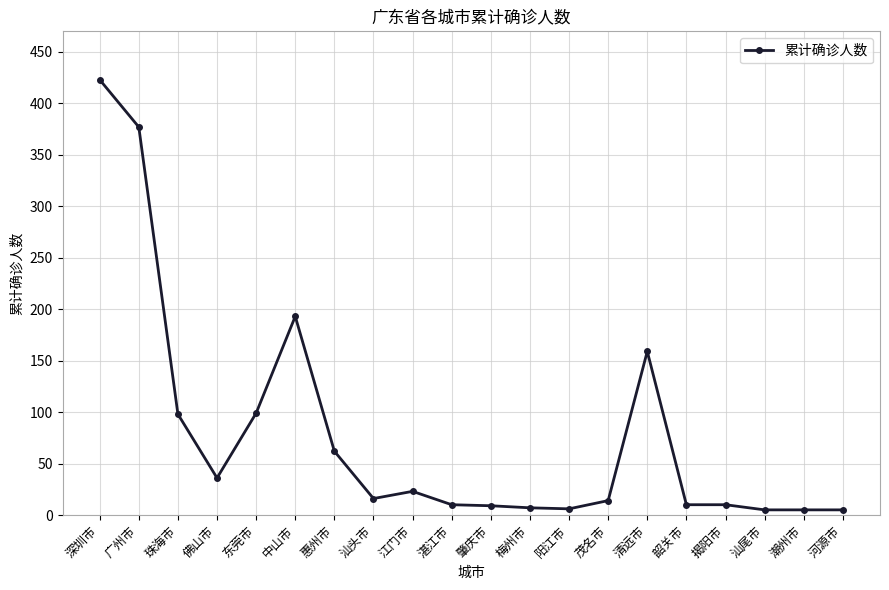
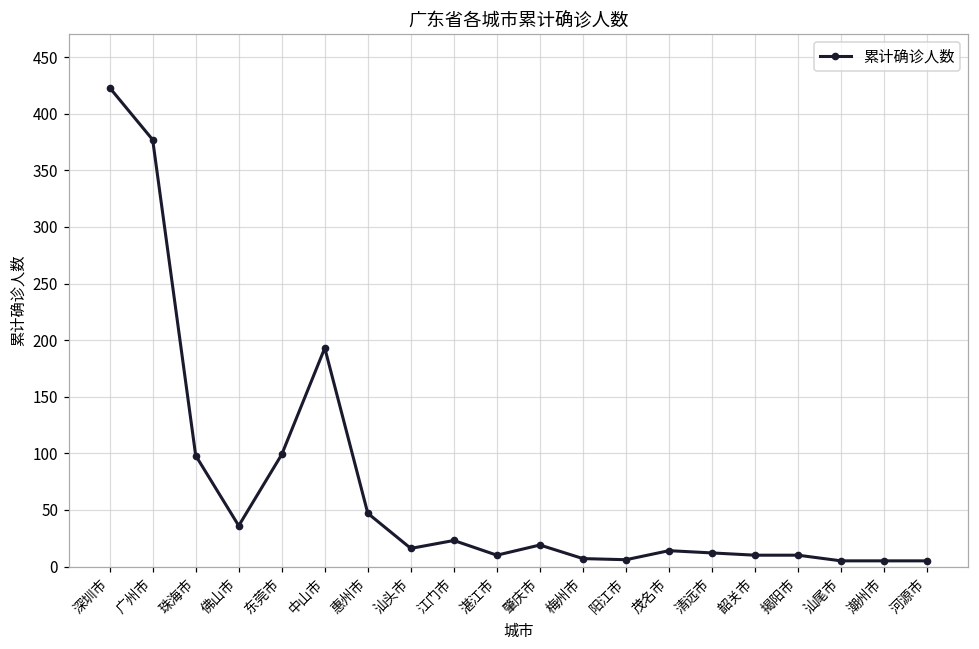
  {
    "深圳市": 423,
    "广州市": 377,
    "珠海市": 98,
    "佛山市": 36,
    "东莞市": 99,
    "中山市": 193,
-   "惠州市": 62,
+   "惠州市": 47,
    "汕头市": 16,
    "江门市": 23,
    "湛江市": 10,
-   "肇庆市": 9,
+   "肇庆市": 19,
    "梅州市": 7,
    "阳江市": 6,
    "茂名市": 14,
-   "清远市": 159,
+   "清远市": 12,
    "韶关市": 10,
    "揭阳市": 10,
    "汕尾市": 5,
    "潮州市": 5,
    "河源市": 5
  }
